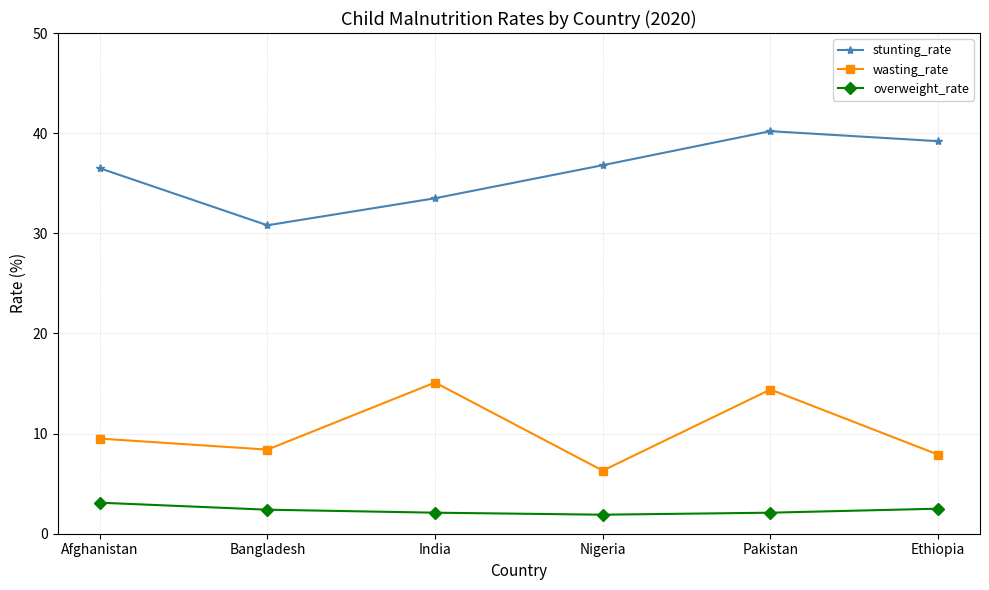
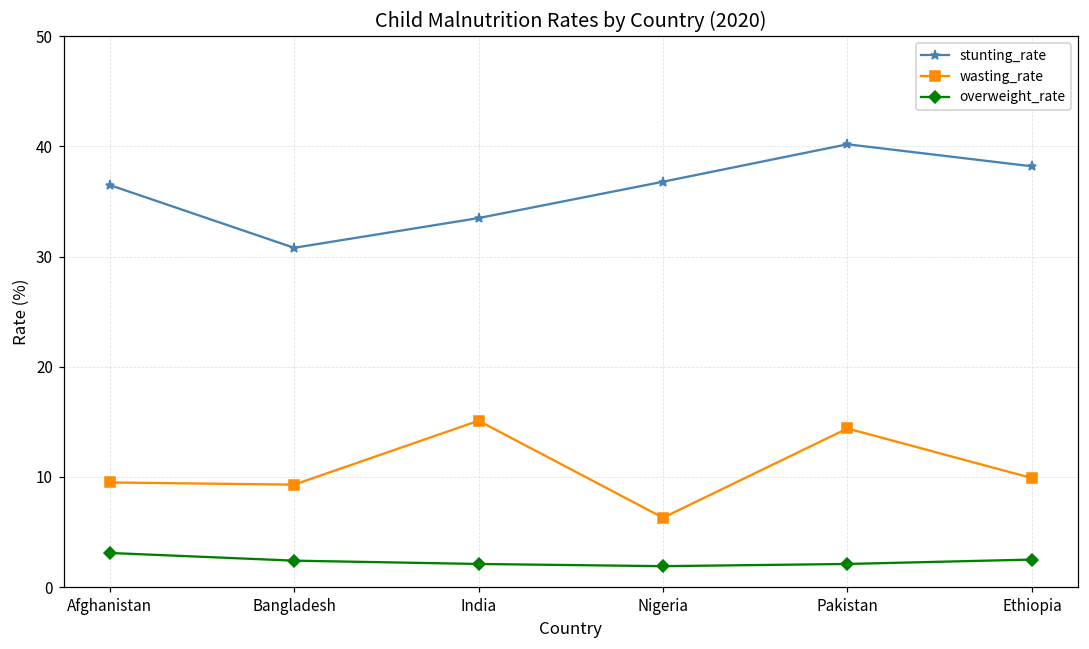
  {
    "stunting_rate": {
      "Afghanistan": 36.5,
      "Bangladesh": 30.8,
      "India": 33.5,
      "Nigeria": 36.8,
      "Pakistan": 40.2,
-     "Ethiopia": 39.2
+     "Ethiopia": 38.2
    },
    "wasting_rate": {
      "Afghanistan": 9.5,
-     "Bangladesh": 8.4,
+     "Bangladesh": 9.3,
      "India": 15.1,
      "Nigeria": 6.3,
      "Pakistan": 14.4,
-     "Ethiopia": 7.9
+     "Ethiopia": 9.9
    },
    "overweight_rate": {
      "Afghanistan": 3.1,
      "Bangladesh": 2.4,
      "India": 2.1,
      "Nigeria": 1.9,
      "Pakistan": 2.1,
      "Ethiopia": 2.5
    }
  }
